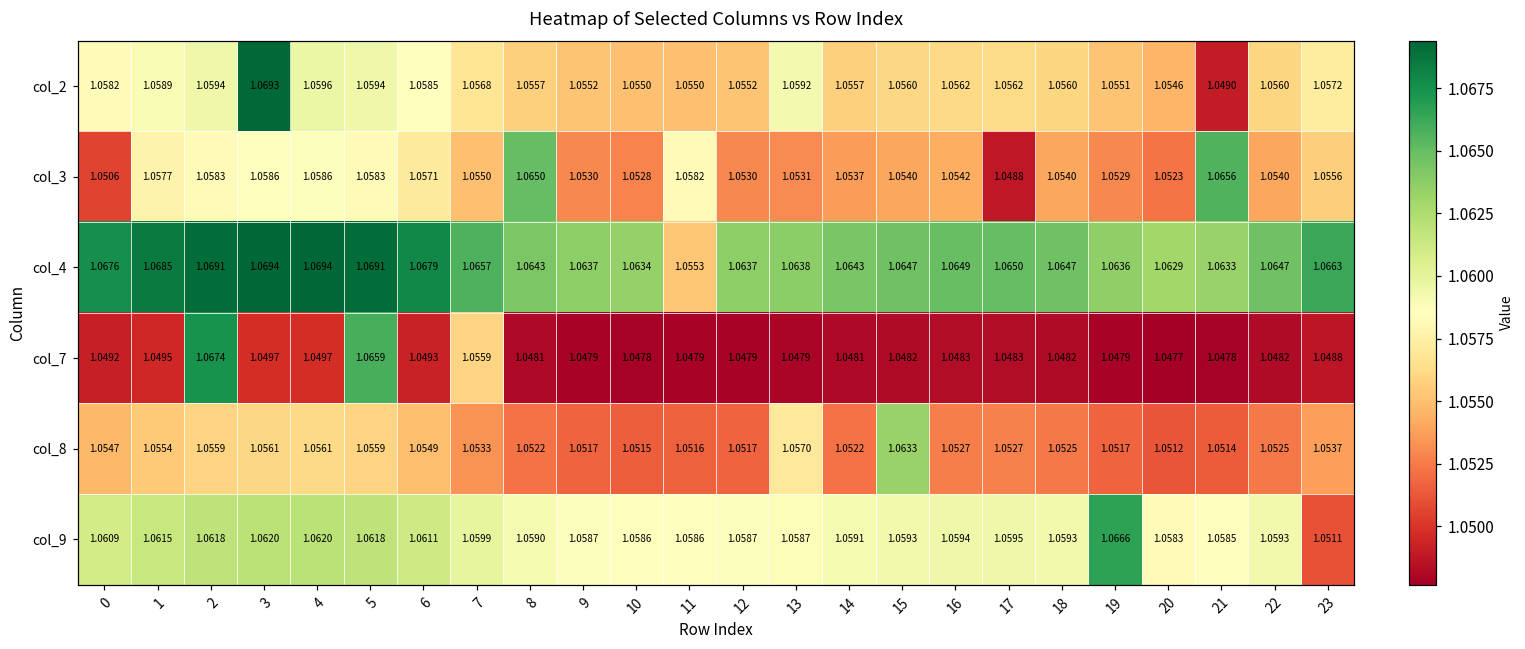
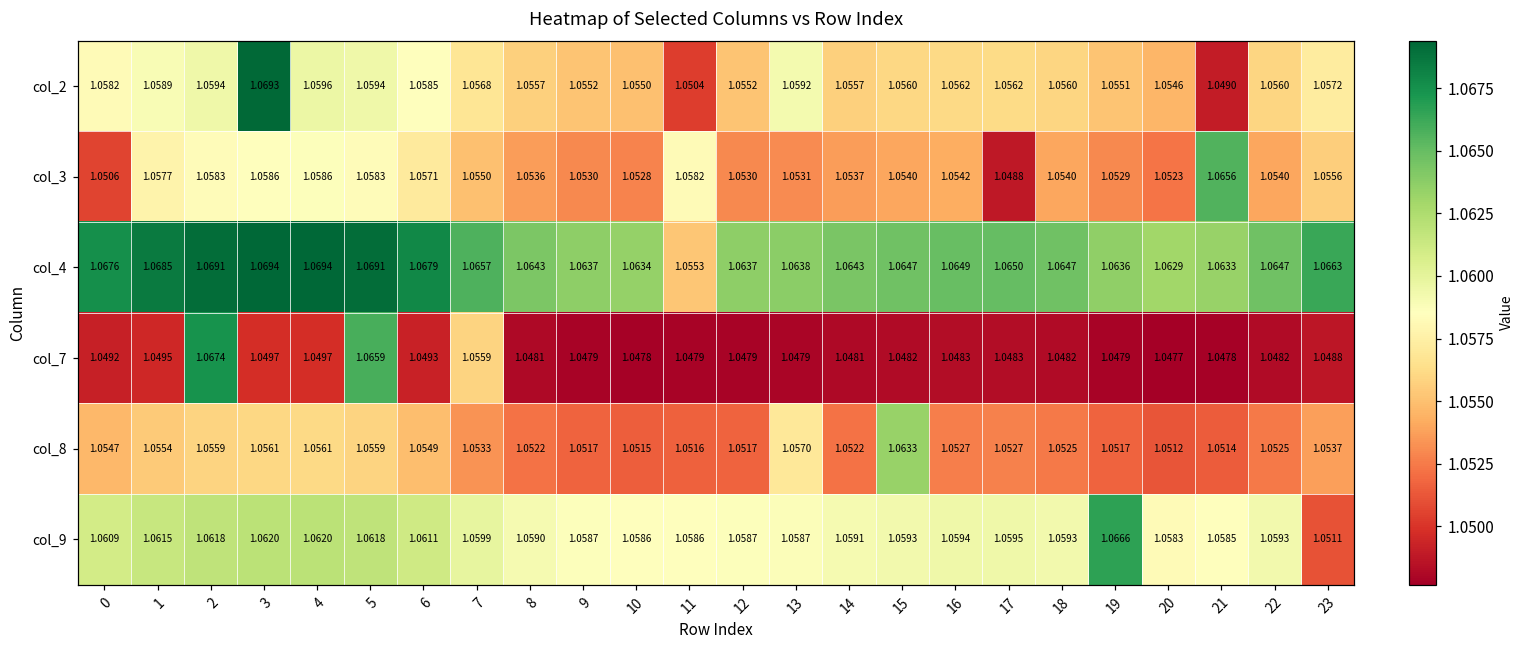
  {
    "col_2": {
      "0": 1.0582,
      "1": 1.0589,
      "2": 1.0594,
      "3": 1.0693,
      "4": 1.0596,
      "5": 1.0594,
      "6": 1.0585,
      "7": 1.0568,
      "8": 1.0557,
      "9": 1.0552,
      "10": 1.0550,
-     "11": 1.0550,
+     "11": 1.0504,
      "12": 1.0552,
      "13": 1.0592,
      "14": 1.0557,
      "15": 1.0560,
      "16": 1.0562,
      "17": 1.0562,
      "18": 1.0560,
      "19": 1.0551,
      "20": 1.0546,
      "21": 1.0490,
      "22": 1.0560,
      "23": 1.0572
    },
    "col_3": {
      "0": 1.0506,
      "1": 1.0577,
      "2": 1.0583,
      "3": 1.0586,
      "4": 1.0586,
      "5": 1.0583,
      "6": 1.0571,
      "7": 1.0550,
-     "8": 1.0650,
+     "8": 1.0536,
      "9": 1.0530,
      "10": 1.0528,
      "11": 1.0582,
      "12": 1.0530,
      "13": 1.0531,
      "14": 1.0537,
      "15": 1.0540,
      "16": 1.0542,
      "17": 1.0488,
      "18": 1.0540,
      "19": 1.0529,
      "20": 1.0523,
      "21": 1.0656,
      "22": 1.0540,
      "23": 1.0556
    },
    "col_4": {
      "0": 1.0676,
      "1": 1.0685,
      "2": 1.0691,
      "3": 1.0694,
      "4": 1.0694,
      "5": 1.0691,
      "6": 1.0679,
      "7": 1.0657,
      "8": 1.0643,
      "9": 1.0637,
      "10": 1.0634,
      "11": 1.0553,
      "12": 1.0637,
      "13": 1.0638,
      "14": 1.0643,
      "15": 1.0647,
      "16": 1.0649,
      "17": 1.0650,
      "18": 1.0647,
      "19": 1.0636,
      "20": 1.0629,
      "21": 1.0633,
      "22": 1.0647,
      "23": 1.0663
    },
    "col_7": {
      "0": 1.0492,
      "1": 1.0495,
      "2": 1.0674,
      "3": 1.0497,
      "4": 1.0497,
      "5": 1.0659,
      "6": 1.0493,
      "7": 1.0559,
      "8": 1.0481,
      "9": 1.0479,
      "10": 1.0478,
      "11": 1.0479,
      "12": 1.0479,
      "13": 1.0479,
      "14": 1.0481,
      "15": 1.0482,
      "16": 1.0483,
      "17": 1.0483,
      "18": 1.0482,
      "19": 1.0479,
      "20": 1.0477,
      "21": 1.0478,
      "22": 1.0482,
      "23": 1.0488
    },
    "col_8": {
      "0": 1.0547,
      "1": 1.0554,
      "2": 1.0559,
      "3": 1.0561,
      "4": 1.0561,
      "5": 1.0559,
      "6": 1.0549,
      "7": 1.0533,
      "8": 1.0522,
      "9": 1.0517,
      "10": 1.0515,
      "11": 1.0516,
      "12": 1.0517,
      "13": 1.0570,
      "14": 1.0522,
      "15": 1.0633,
      "16": 1.0527,
      "17": 1.0527,
      "18": 1.0525,
      "19": 1.0517,
      "20": 1.0512,
      "21": 1.0514,
      "22": 1.0525,
      "23": 1.0537
    },
    "col_9": {
      "0": 1.0609,
      "1": 1.0615,
      "2": 1.0618,
      "3": 1.0620,
      "4": 1.0620,
      "5": 1.0618,
      "6": 1.0611,
      "7": 1.0599,
      "8": 1.0590,
      "9": 1.0587,
      "10": 1.0586,
      "11": 1.0586,
      "12": 1.0587,
      "13": 1.0587,
      "14": 1.0591,
      "15": 1.0593,
      "16": 1.0594,
      "17": 1.0595,
      "18": 1.0593,
      "19": 1.0666,
      "20": 1.0583,
      "21": 1.0585,
      "22": 1.0593,
      "23": 1.0511
    }
  }
